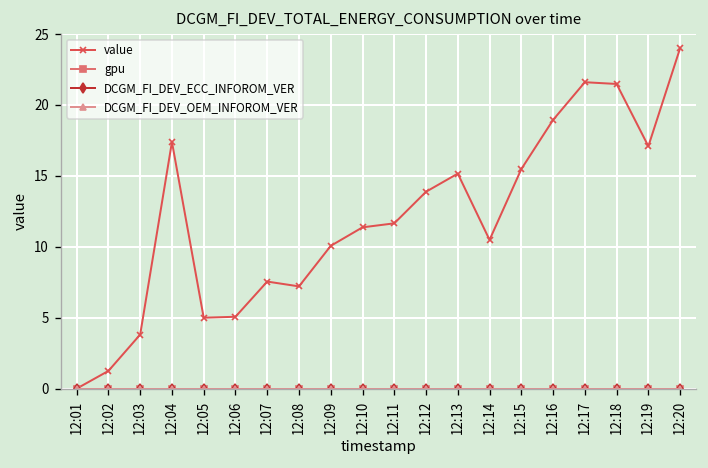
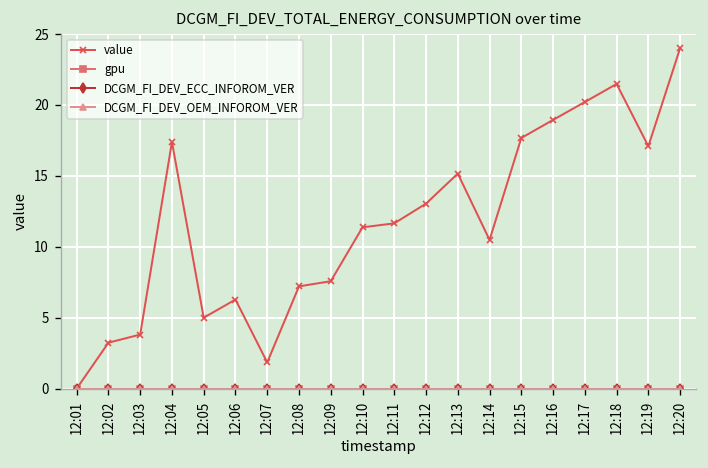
  {
    "value": {
-     "12:02": 1.2,
+     "12:02": 3.2,
      "12:03": 3.8,
      "12:04": 17.4,
      "12:05": 5.0,
-     "12:06": 5.1,
-     "12:07": 7.5,
+     "12:06": 6.3,
+     "12:07": 1.8,
      "12:08": 7.2,
-     "12:09": 10.1,
+     "12:09": 7.6,
      "12:10": 11.4,
      "12:11": 11.7,
-     "12:12": 13.9,
+     "12:12": 13.0,
      "12:13": 15.2,
      "12:14": 10.5,
-     "12:15": 15.5,
+     "12:15": 17.7,
      "12:16": 18.9,
-     "12:17": 21.6,
+     "12:17": 20.2,
      "12:18": 21.5,
      "12:19": 17.1,
      "12:20": 24.0
    },
    "DCGM_FI_DEV_OEM_INFOROM_VER": {
      "12:02": 0.0,
      "12:03": 0.0,
      "12:04": 0.0,
      "12:05": 0.0,
      "12:06": 0.0,
      "12:07": 0.0,
      "12:08": 0.0,
      "12:09": 0.0,
      "12:10": 0.0,
      "12:11": 0.0,
      "12:12": 0.0,
      "12:13": 0.0,
      "12:14": 0.0,
      "12:15": 0.0,
      "12:16": 0.0,
      "12:17": 0.0,
      "12:18": 0.0,
      "12:19": 0.0,
      "12:20": 0.0
    }
  }
